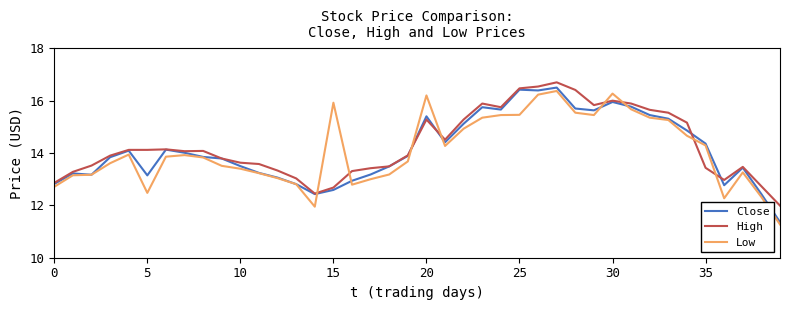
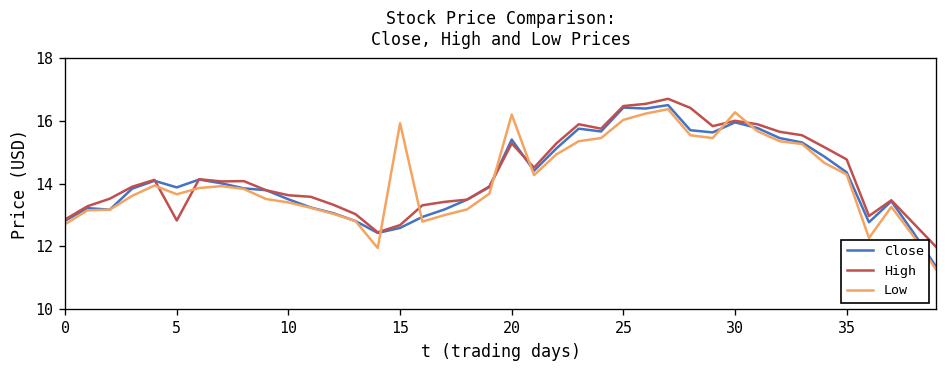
  {
    "Close": {
-     "5": 13.1,
+     "5": 13.9,
      "10": 13.5,
      "20": 15.4
    },
    "High": {
-     "5": 14.1,
+     "5": 12.8,
      "10": 13.6,
      "20": 15.3,
-     "35": 13.4
+     "35": 14.8
    },
    "Low": {
      "0": 12.7,
-     "5": 12.5,
+     "5": 13.7,
      "10": 13.4,
      "15": 15.9,
      "20": 16.2,
-     "25": 15.5,
+     "25": 16.0,
      "30": 16.3
    }
  }
